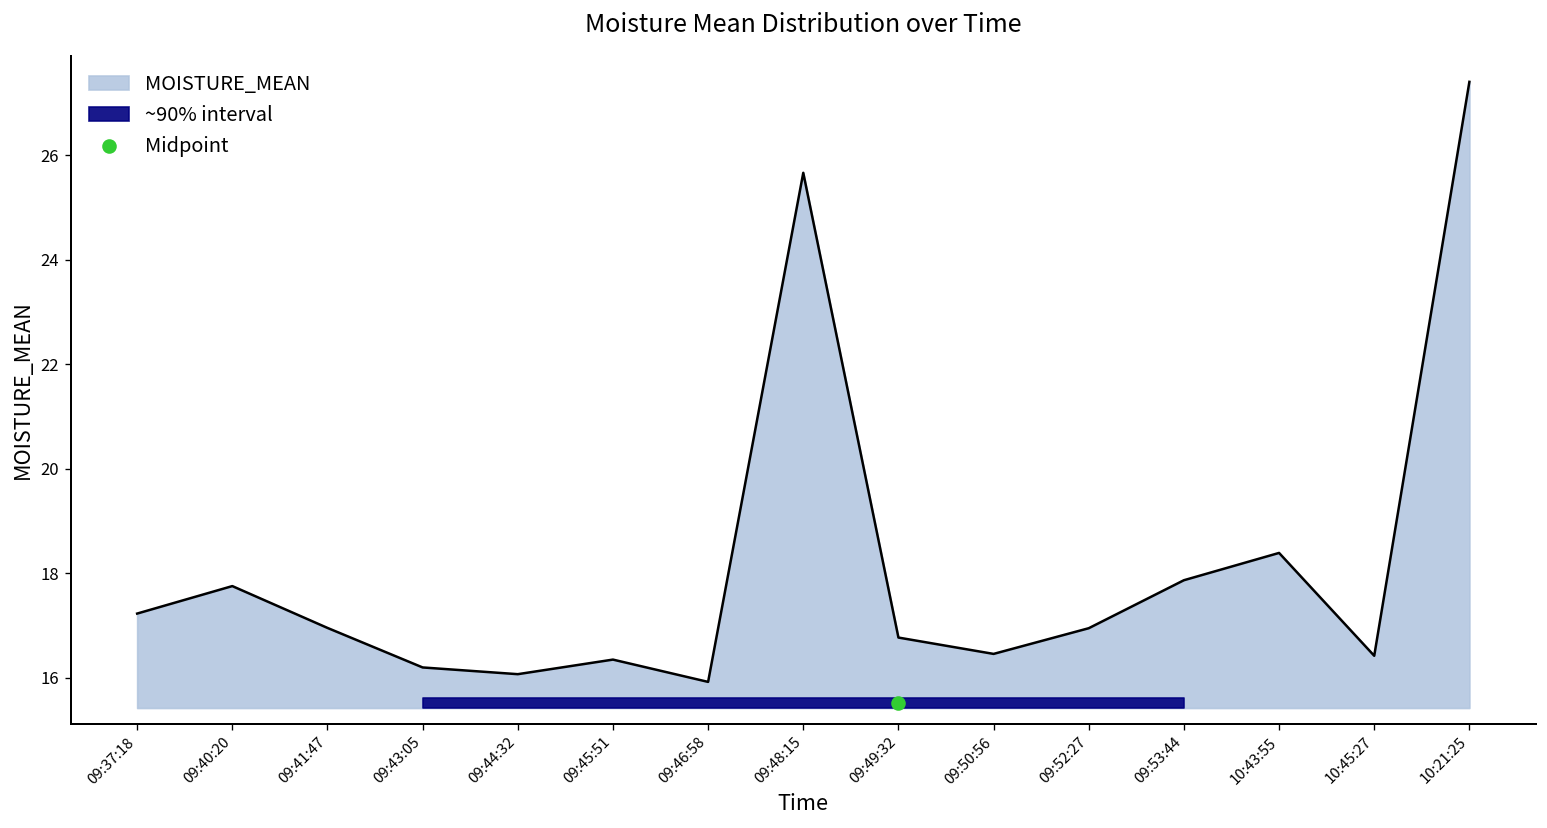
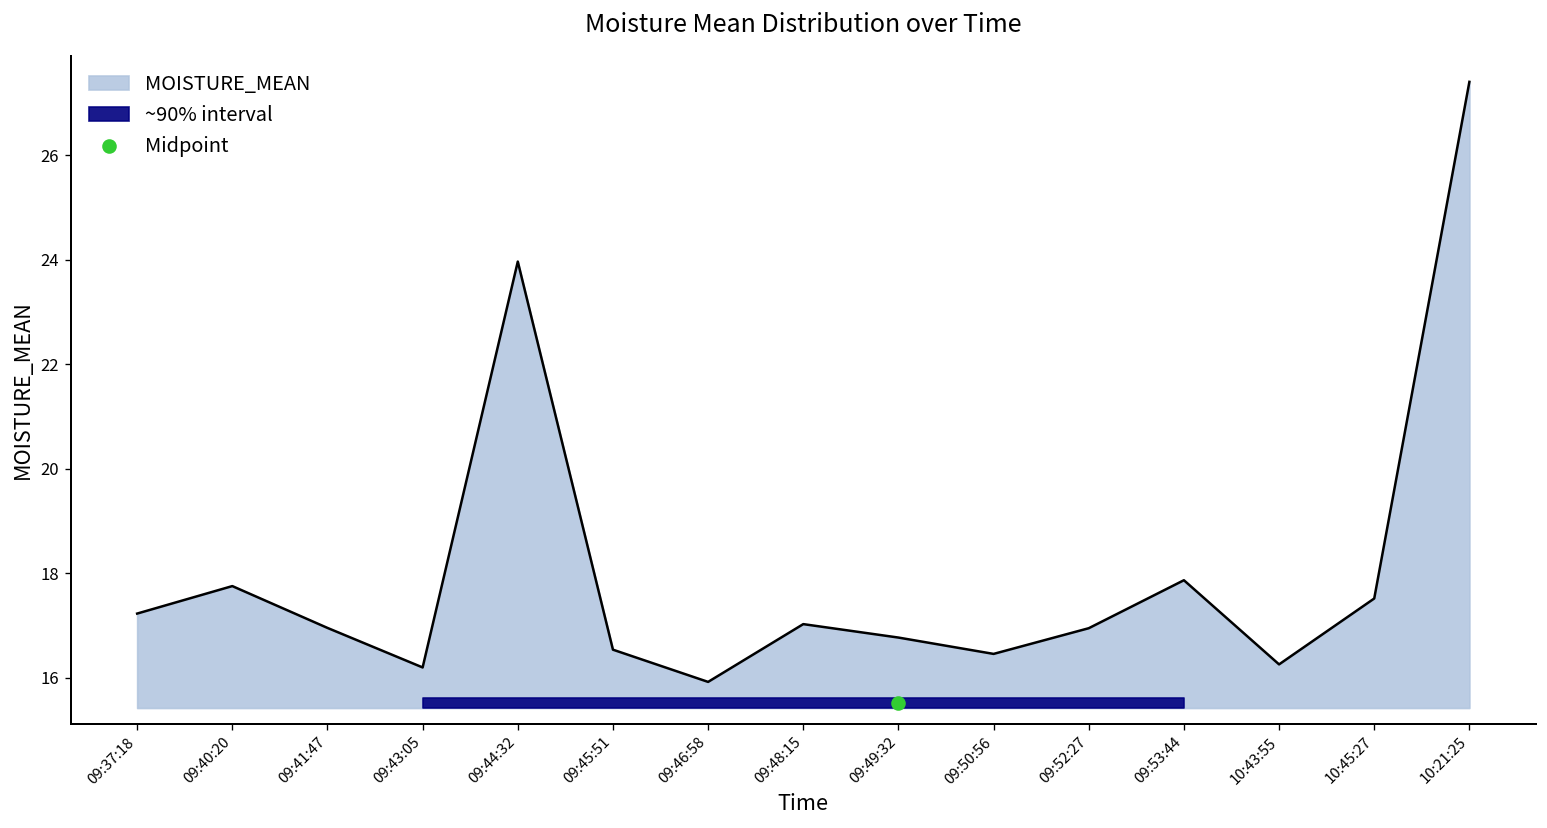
  {
    "MOISTURE_MEAN": {
      "09:37:18": 17.2,
      "09:40:20": 17.8,
      "09:41:47": 17.0,
      "09:43:05": 16.2,
-     "09:44:32": 16.1,
-     "09:45:51": 16.3,
+     "09:44:32": 24.0,
+     "09:45:51": 16.5,
      "09:46:58": 15.9,
-     "09:48:15": 25.7,
+     "09:48:15": 17.0,
      "09:49:32": 16.8,
      "09:50:56": 16.5,
      "09:52:27": 16.9,
      "09:53:44": 17.9,
-     "10:43:55": 18.4,
-     "10:45:27": 16.4,
+     "10:43:55": 16.3,
+     "10:45:27": 17.5,
      "10:21:25": 27.4
    },
    "~90% interval": {
      "09:43:05": 15.6,
      "09:44:32": 15.6,
      "09:45:51": 15.6,
      "09:46:58": 15.6,
      "09:48:15": 15.6,
      "09:49:32": 15.6,
      "09:50:56": 15.6,
      "09:52:27": 15.6,
      "09:53:44": 15.6
    }
  }
